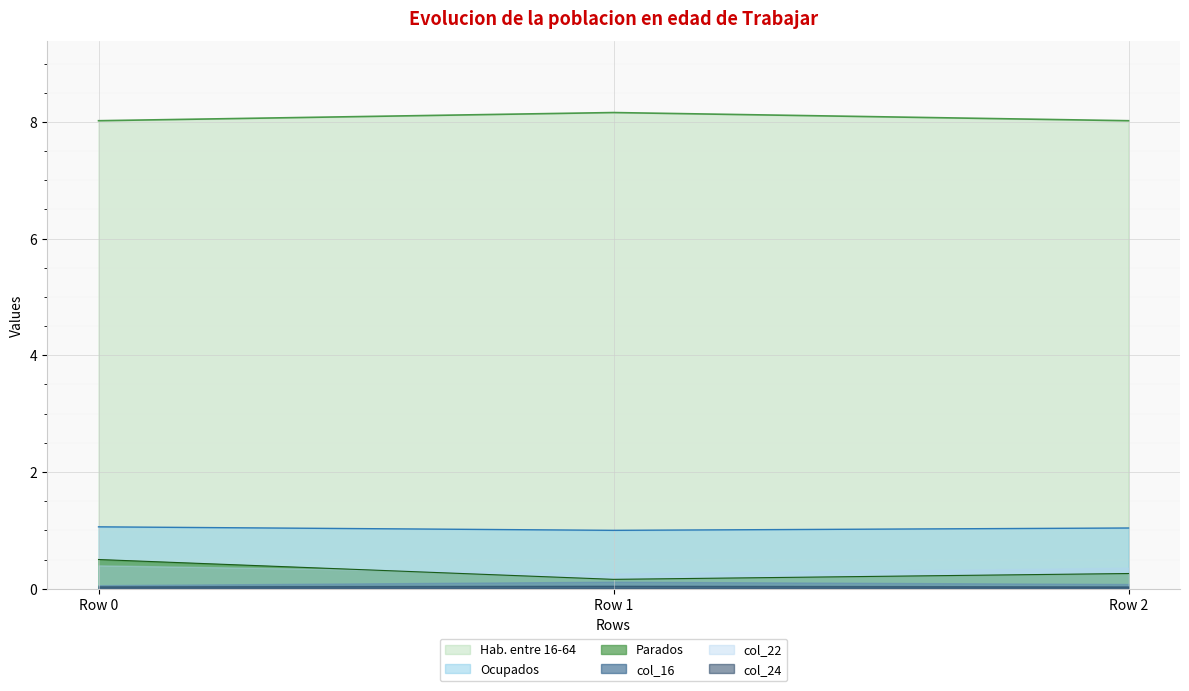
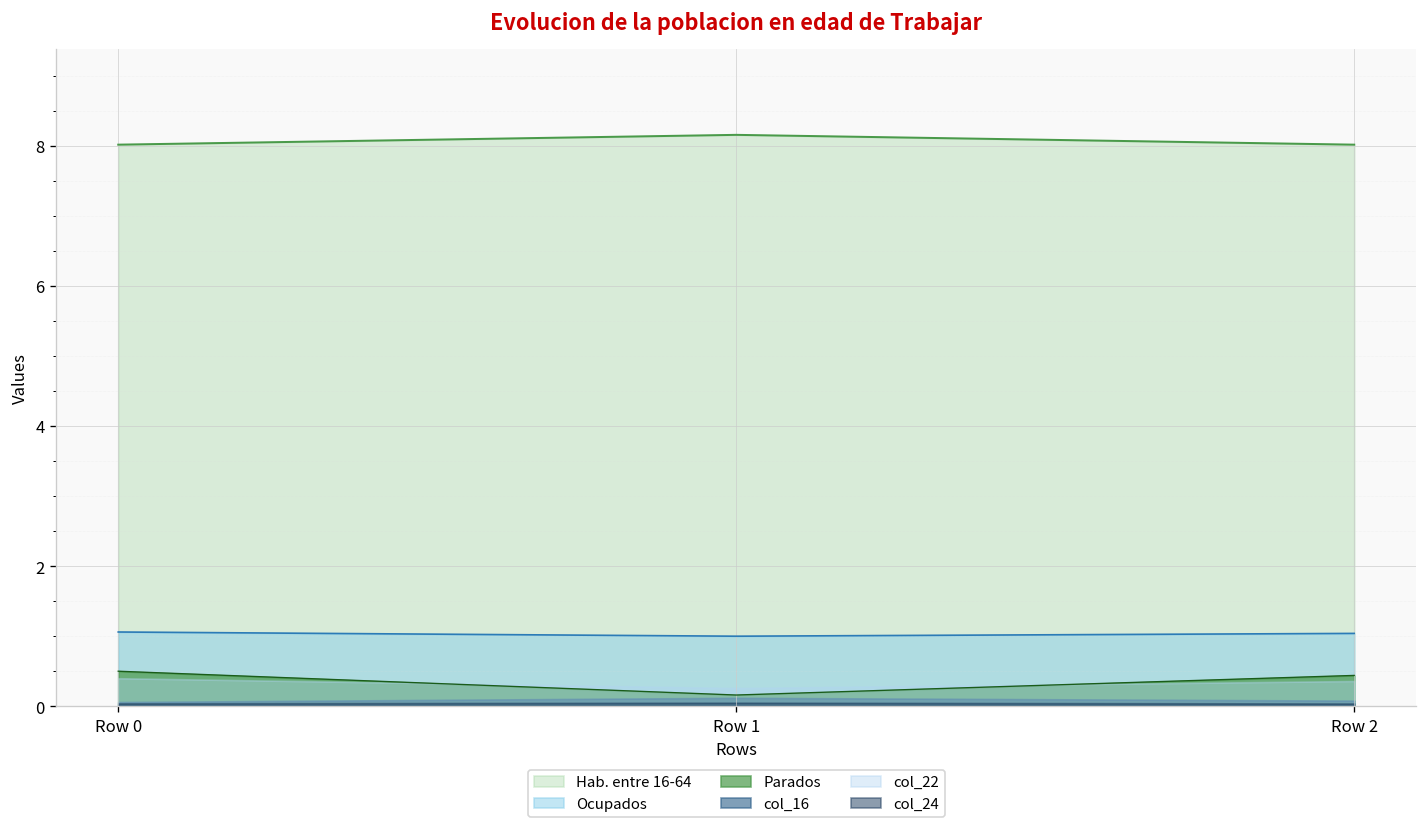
  {
    "Parados": {
      "Row 0": 0.5,
-     "Row 2": 0.3
+     "Row 2": 0.4
    }
  }
